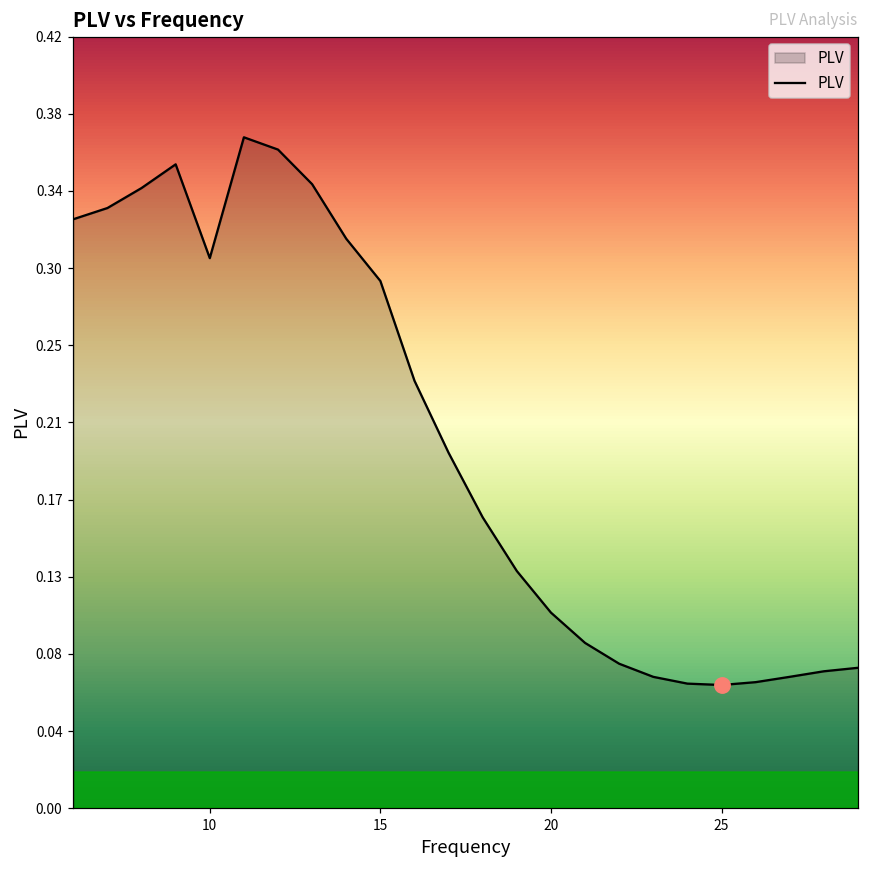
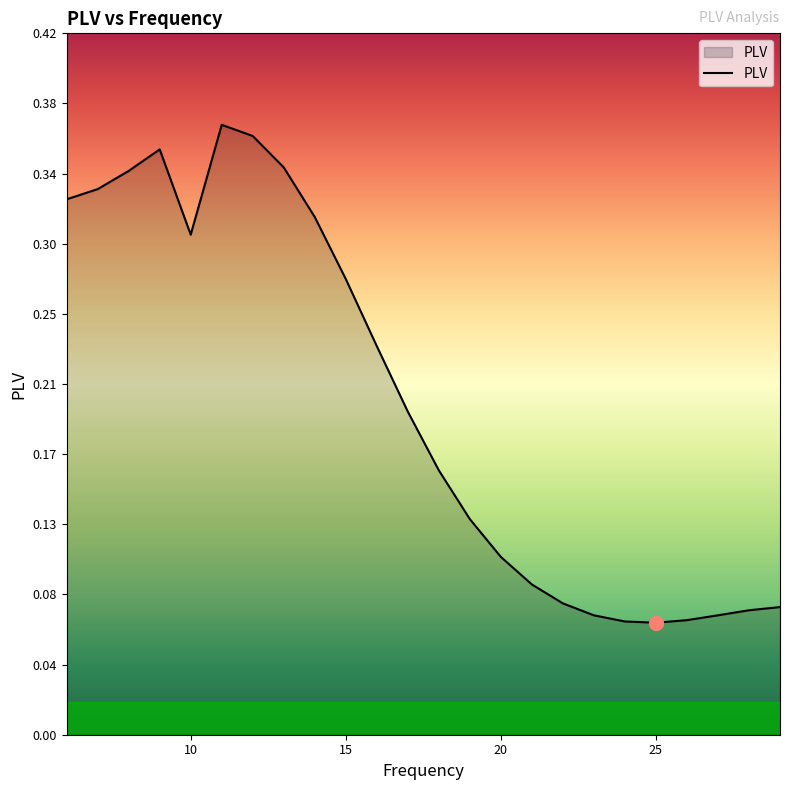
  {
    "PLV": {
      "10": 0.302,
-     "15": 0.290,
+     "15": 0.276,
      "20": 0.107
    }
  }
